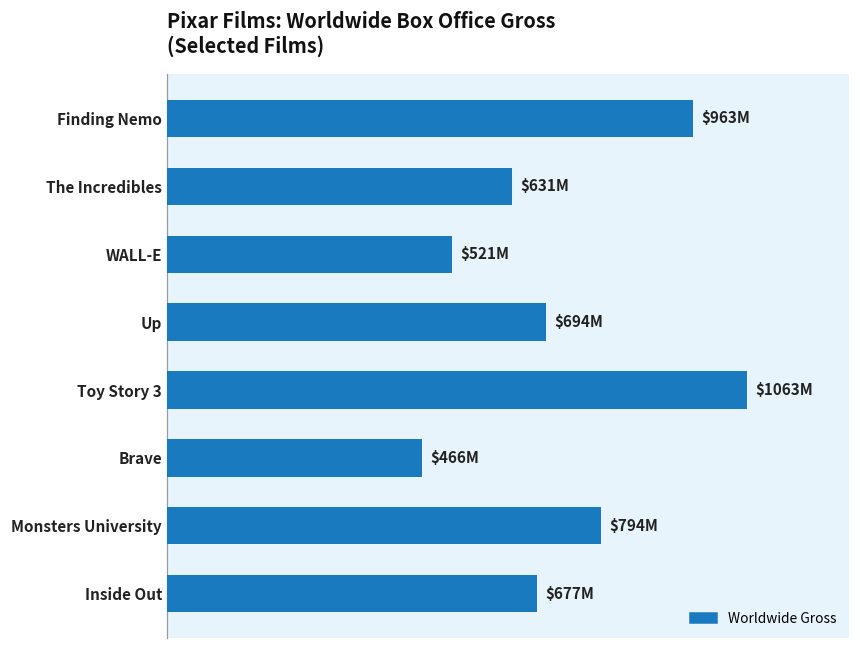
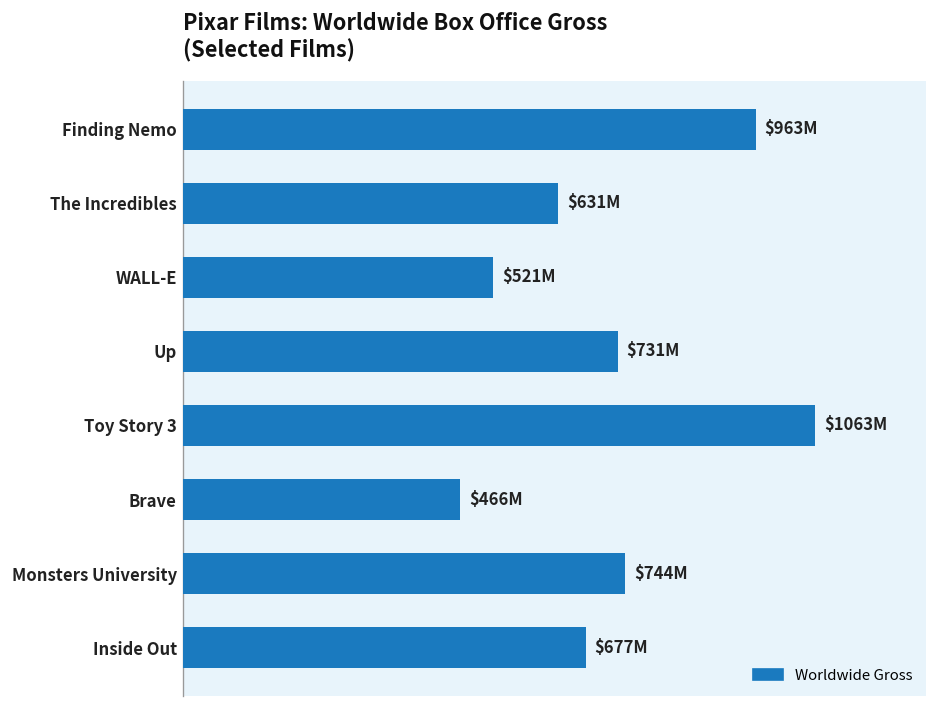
  {
    "Finding Nemo": "$963M",
    "The Incredibles": "$631M",
    "WALL-E": "$521M",
-   "Up": "$694M",
+   "Up": "$731M",
    "Toy Story 3": "$1063M",
    "Brave": "$466M",
-   "Monsters University": "$794M",
+   "Monsters University": "$744M",
    "Inside Out": "$677M"
  }
